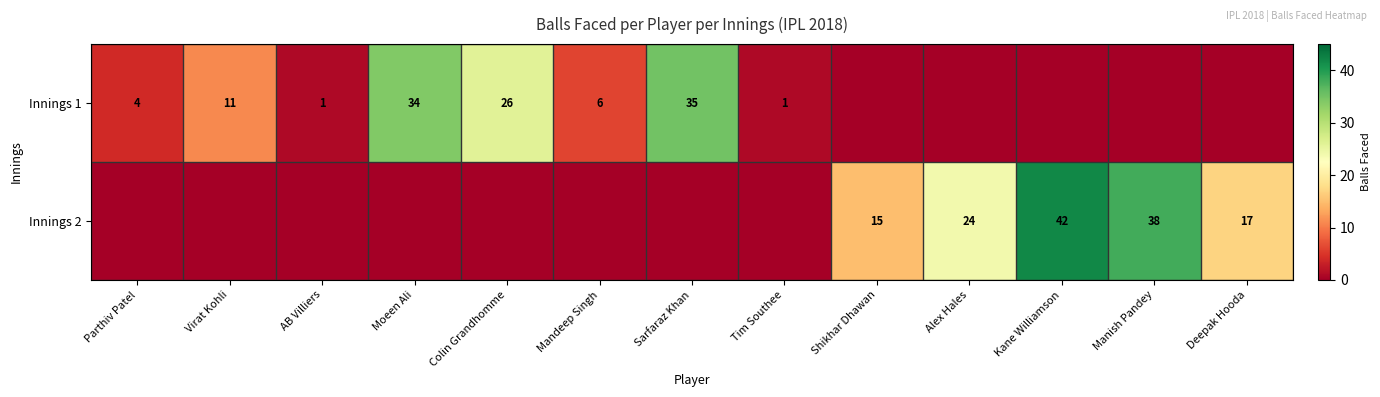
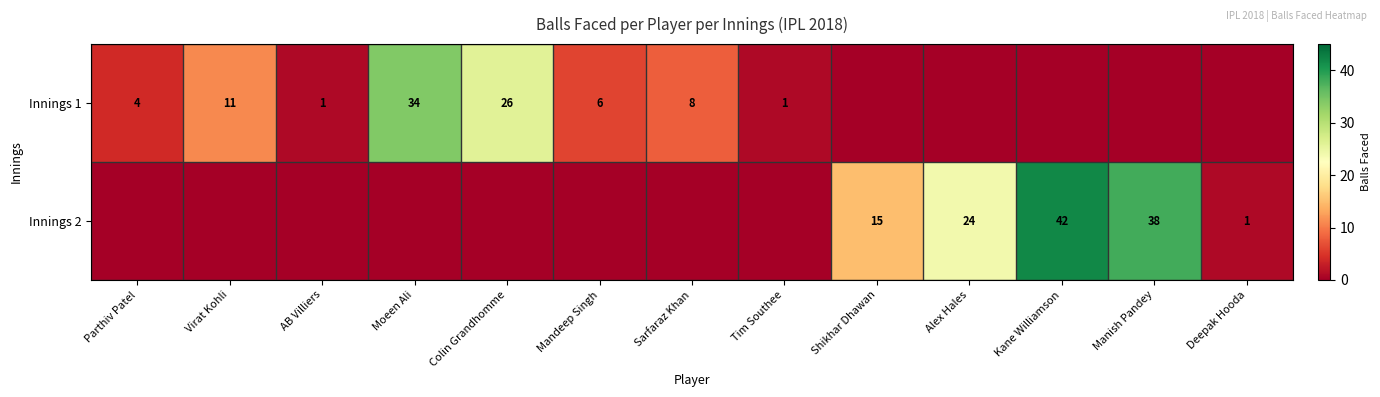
  {
    "Innings 1": {
      "Parthiv Patel": 4,
      "Virat Kohli": 11,
      "AB Villiers": 1,
      "Moeen Ali": 34,
      "Colin Grandhomme": 26,
      "Mandeep Singh": 6,
-     "Sarfaraz Khan": 35,
+     "Sarfaraz Khan": 8,
      "Tim Southee": 1
    },
    "Innings 2": {
      "Shikhar Dhawan": 15,
      "Alex Hales": 24,
      "Kane Williamson": 42,
      "Manish Pandey": 38,
-     "Deepak Hooda": 17
+     "Deepak Hooda": 1
    }
  }
